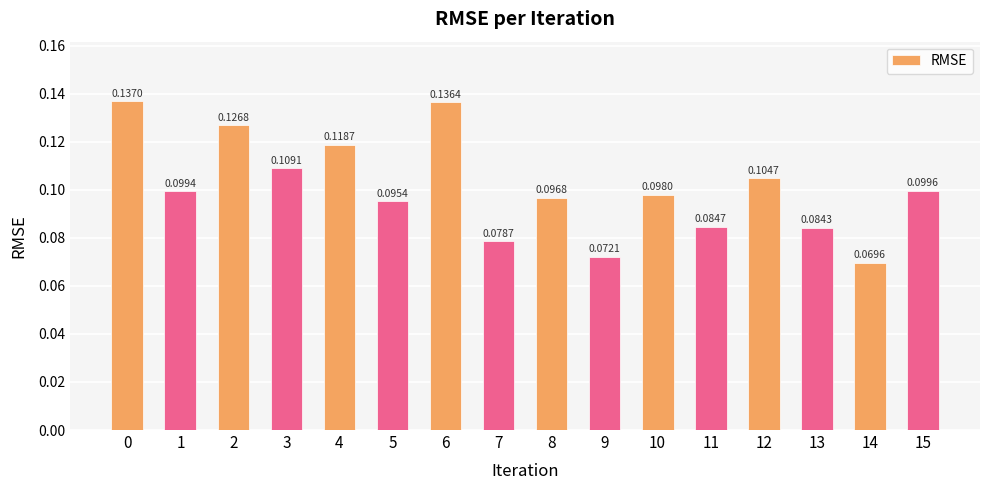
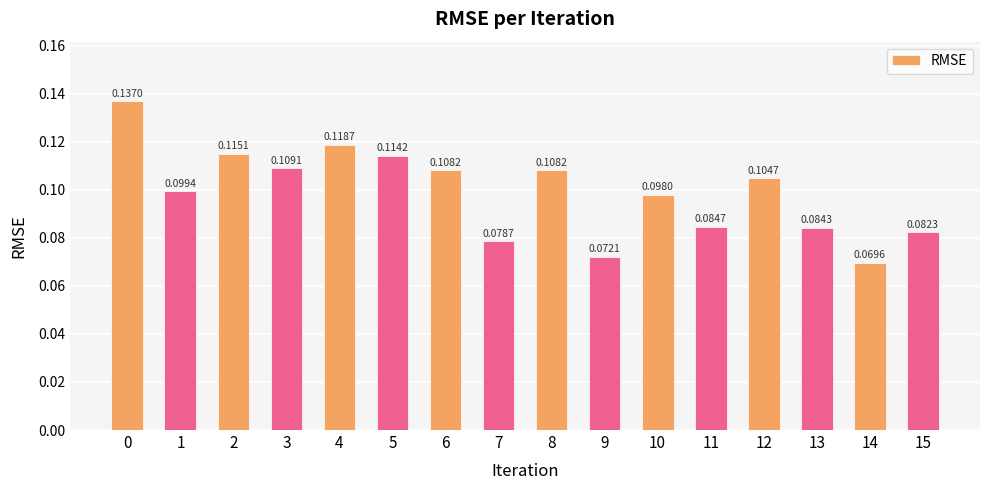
  {
    "0": 0.1370,
    "1": 0.0994,
-   "2": 0.1268,
+   "2": 0.1151,
    "3": 0.1091,
    "4": 0.1187,
-   "5": 0.0954,
-   "6": 0.1364,
+   "5": 0.1142,
+   "6": 0.1082,
    "7": 0.0787,
-   "8": 0.0968,
+   "8": 0.1082,
    "9": 0.0721,
    "10": 0.0980,
    "11": 0.0847,
    "12": 0.1047,
    "13": 0.0843,
    "14": 0.0696,
-   "15": 0.0996
+   "15": 0.0823
  }
